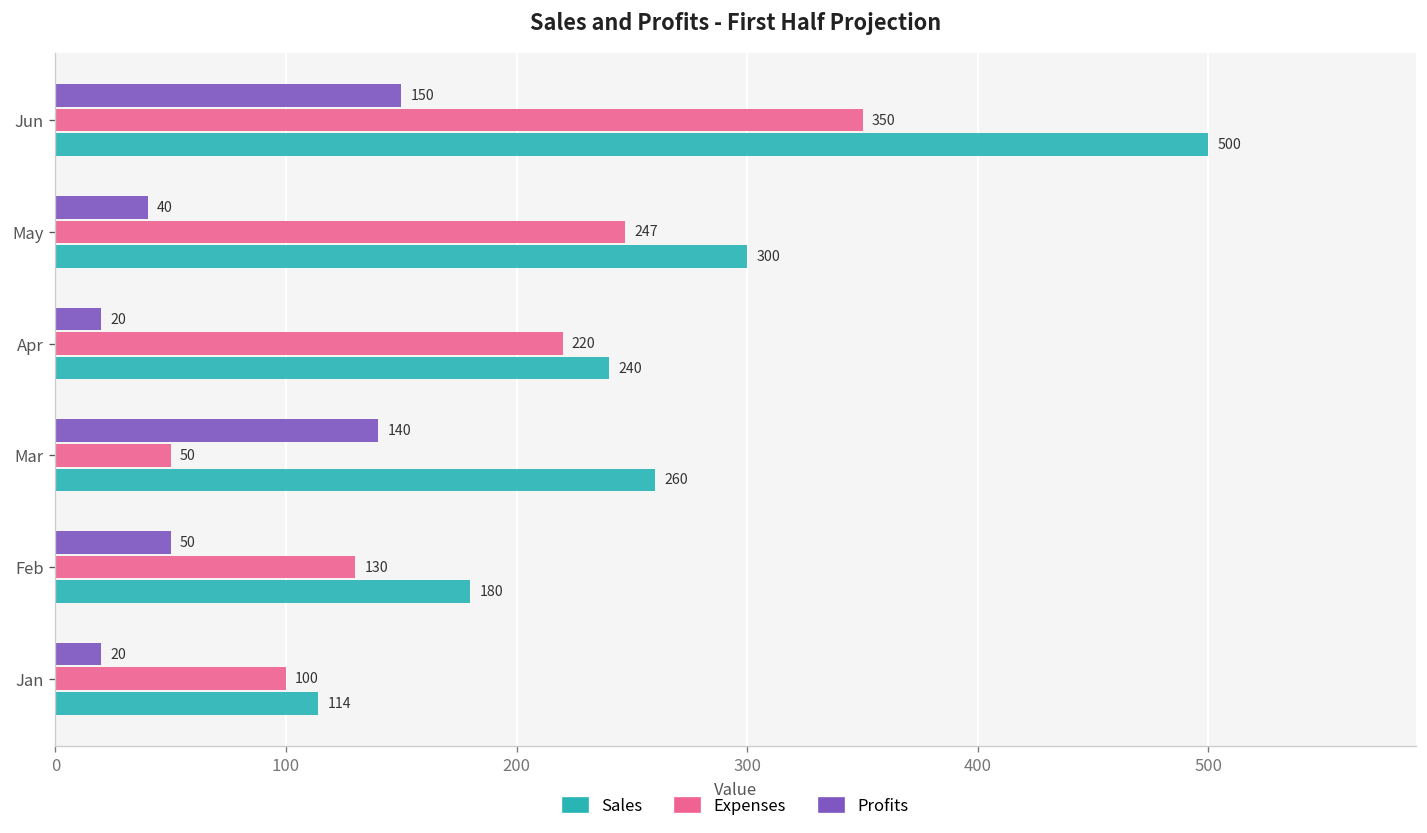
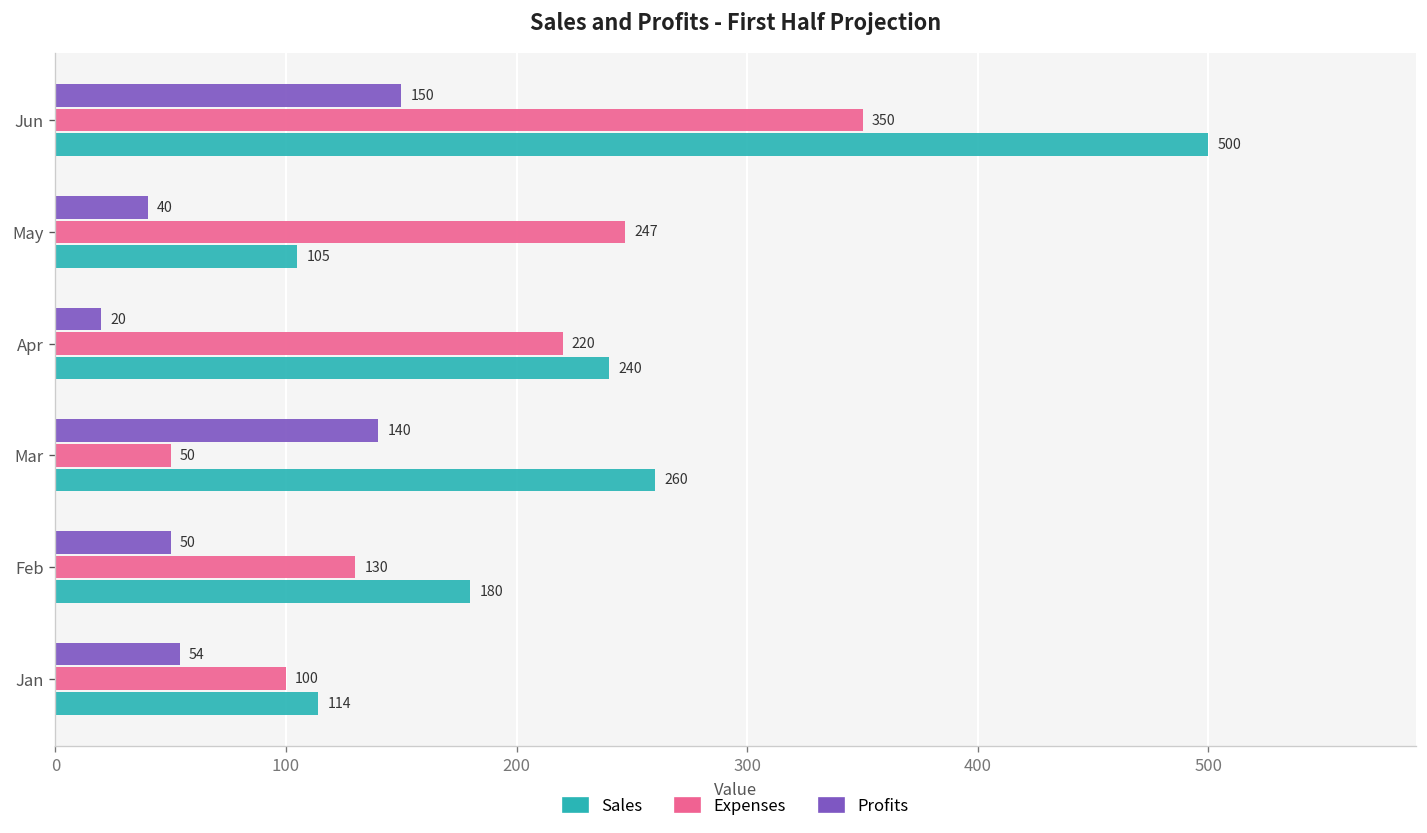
  {
    "Sales": {
      "Jun": 500,
-     "May": 300,
+     "May": 105,
      "Apr": 240,
      "Mar": 260,
      "Feb": 180,
      "Jan": 114
    },
    "Expenses": {
      "Jun": 350,
      "May": 247,
      "Apr": 220,
      "Mar": 50,
      "Feb": 130,
      "Jan": 100
    },
    "Profits": {
      "Jun": 150,
      "May": 40,
      "Apr": 20,
      "Mar": 140,
      "Feb": 50,
-     "Jan": 20
+     "Jan": 54
    }
  }
